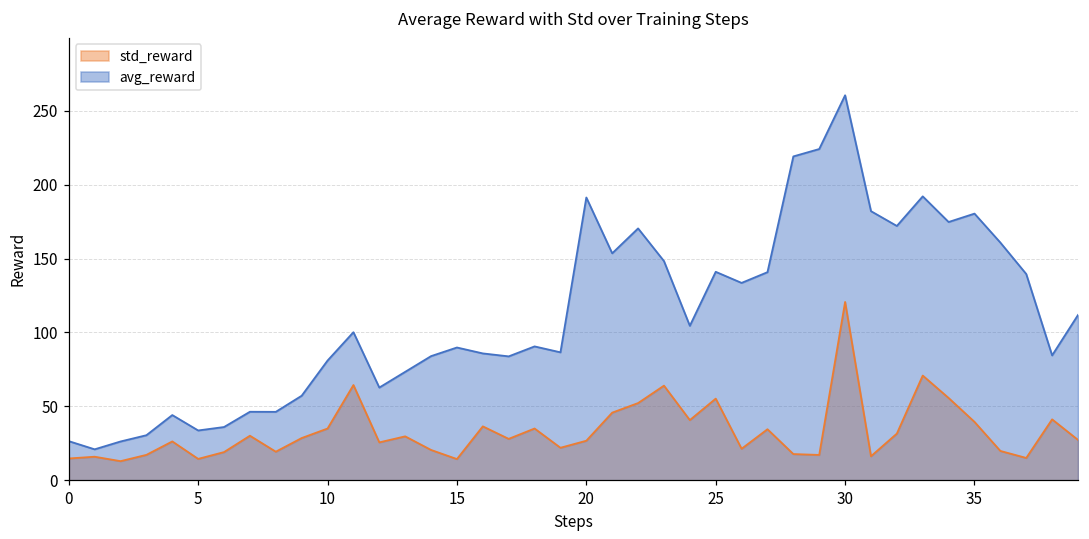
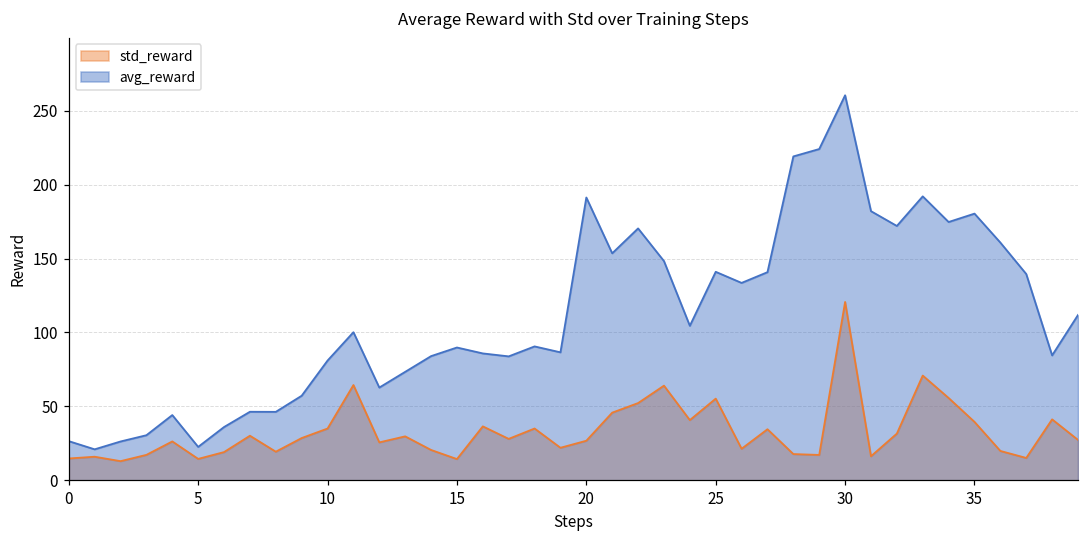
  {
    "std_reward": {
      "0": 15,
      "5": 15,
      "10": 35,
      "15": 14,
      "20": 27,
      "25": 55,
      "30": 121,
      "35": 40
    },
    "avg_reward": {
      "0": 27,
-     "5": 34,
+     "5": 23,
      "10": 81,
      "15": 90,
      "20": 191,
      "25": 141,
      "30": 260,
      "35": 180
    }
  }
